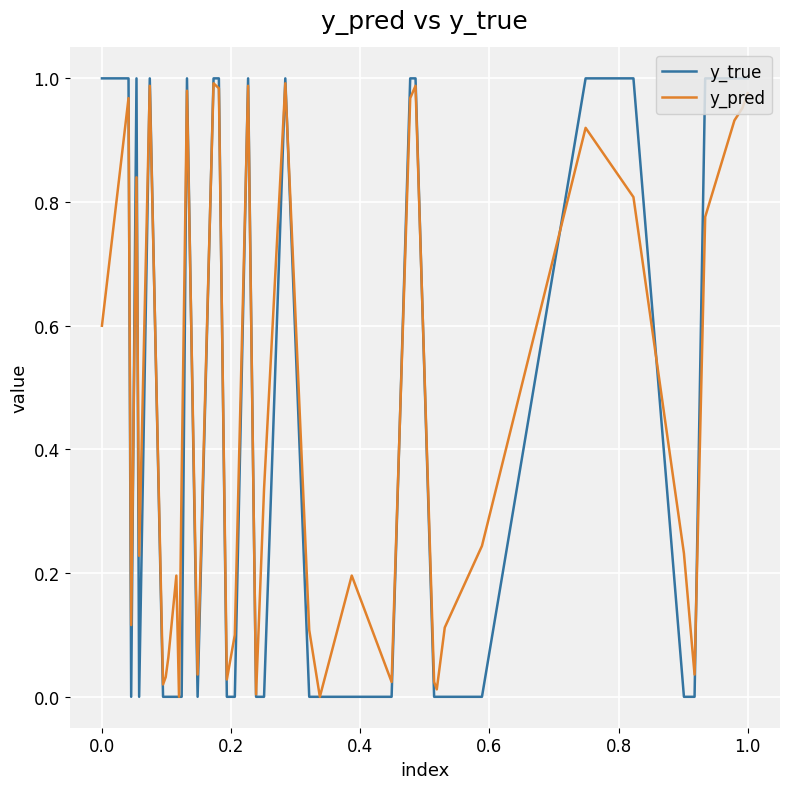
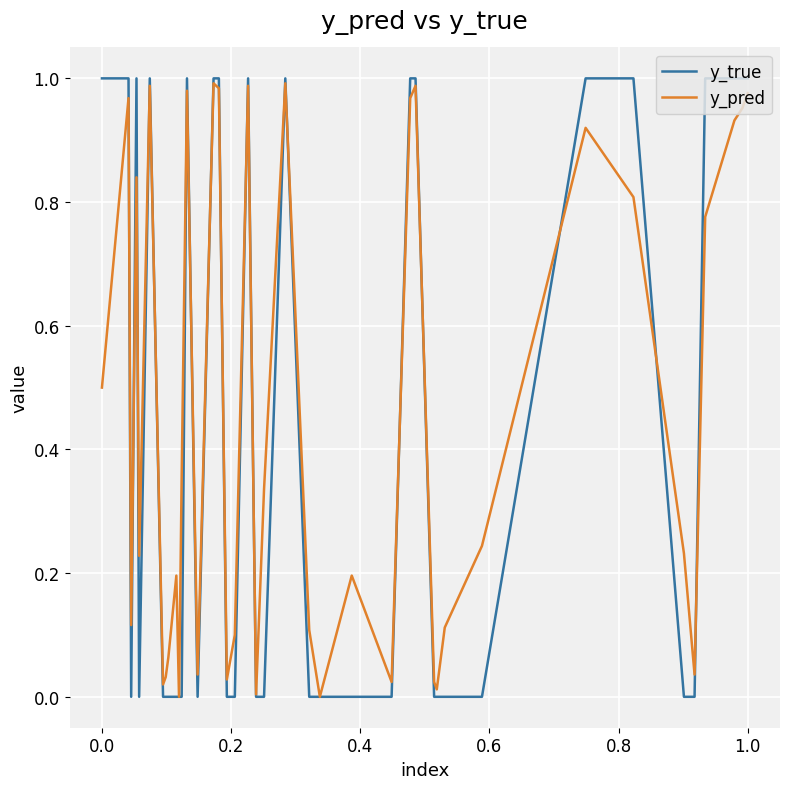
  {
    "y_true": {
      "0.0": 1.0
    },
    "y_pred": {
-     "0.0": 0.6
+     "0.0": 0.5
    }
  }
